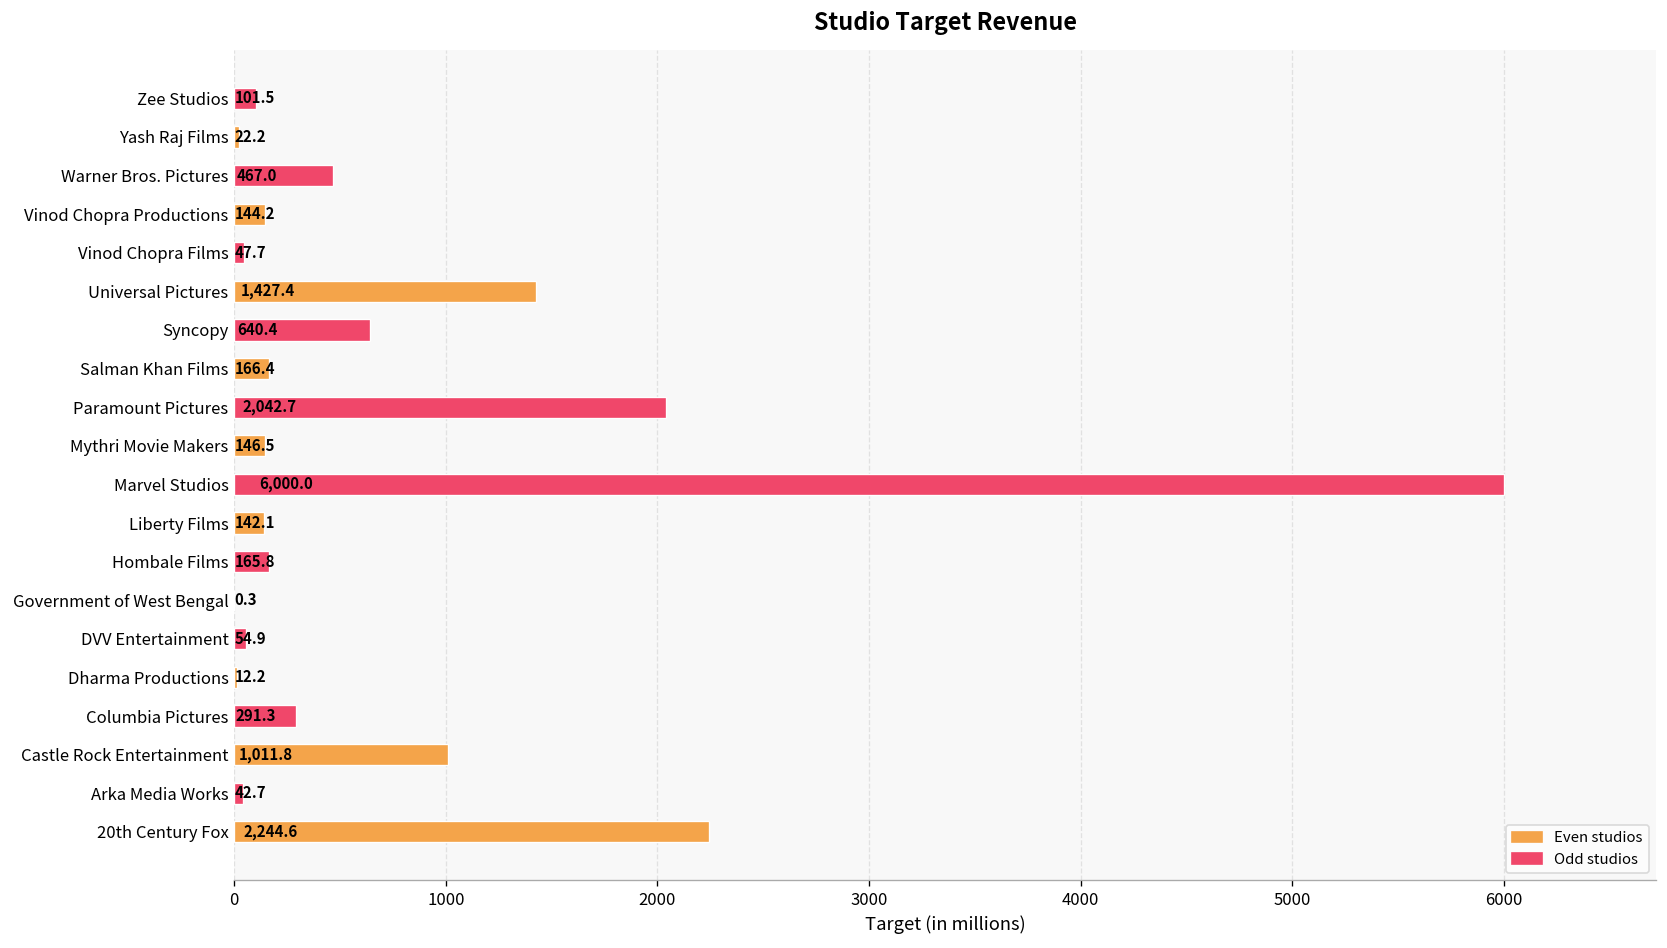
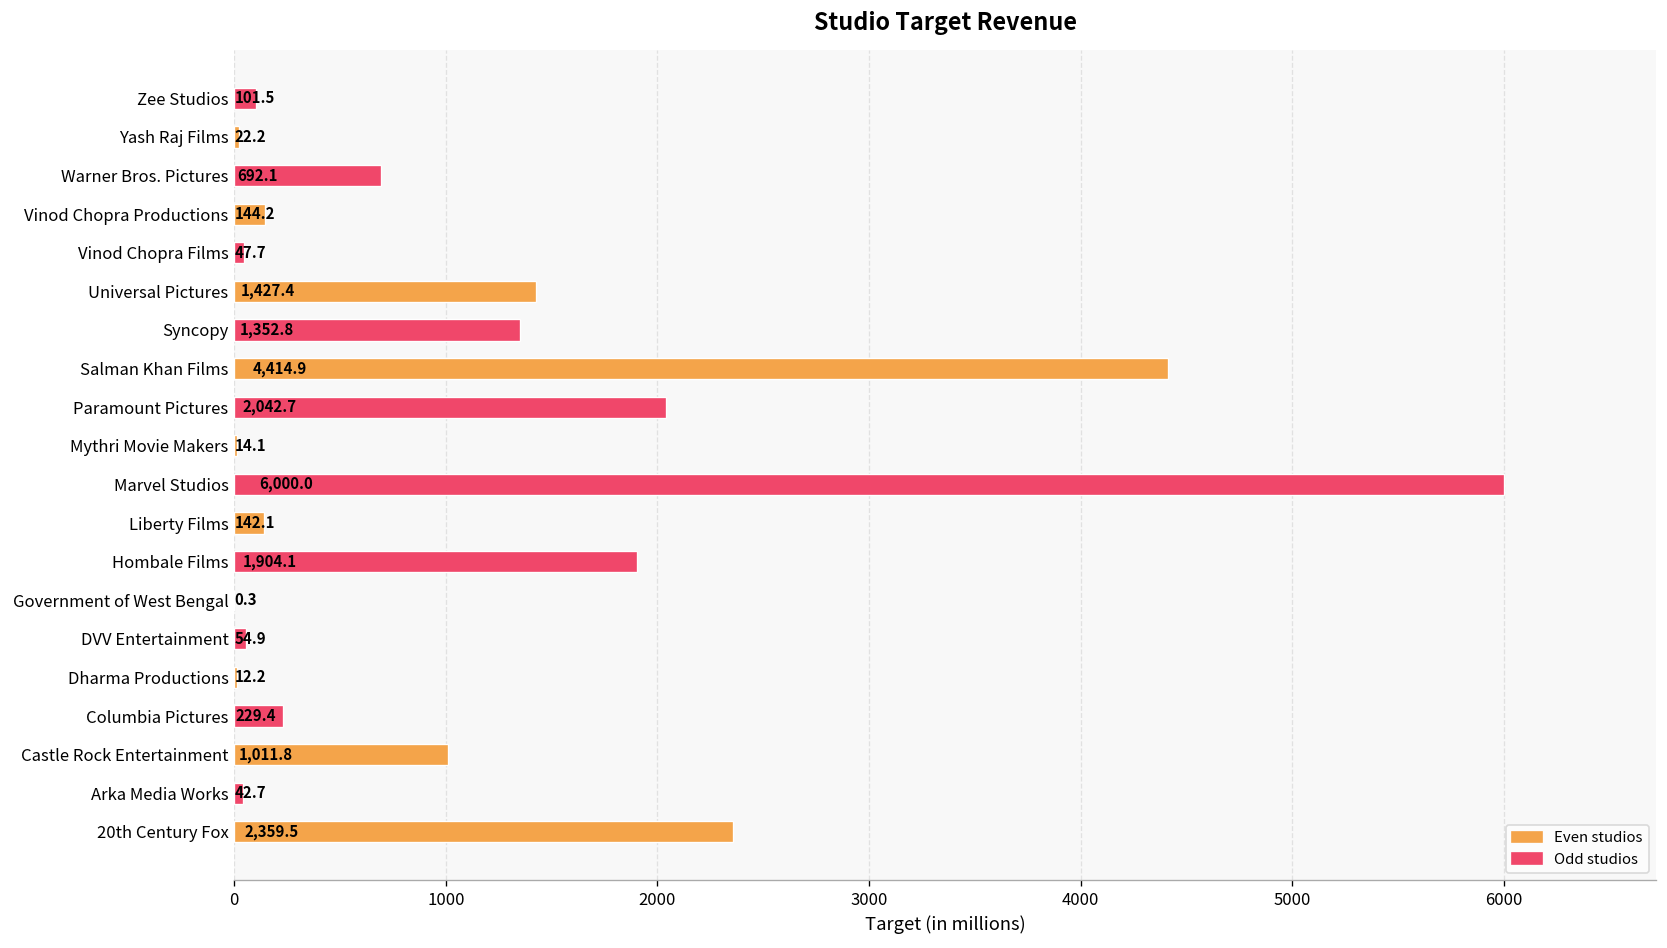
  {
    "Zee Studios": "101.5",
    "Yash Raj Films": "22.2",
-   "Warner Bros. Pictures": "467.0",
+   "Warner Bros. Pictures": "692.1",
    "Vinod Chopra Productions": "144.2",
    "Vinod Chopra Films": "47.7",
    "Universal Pictures": "1,427.4",
-   "Syncopy": "640.4",
-   "Salman Khan Films": "166.4",
+   "Syncopy": "1,352.8",
+   "Salman Khan Films": "4,414.9",
    "Paramount Pictures": "2,042.7",
-   "Mythri Movie Makers": "146.5",
+   "Mythri Movie Makers": "14.1",
    "Marvel Studios": "6,000.0",
    "Liberty Films": "142.1",
-   "Hombale Films": "165.8",
+   "Hombale Films": "1,904.1",
    "Government of West Bengal": "0.3",
    "DVV Entertainment": "54.9",
    "Dharma Productions": "12.2",
-   "Columbia Pictures": "291.3",
+   "Columbia Pictures": "229.4",
    "Castle Rock Entertainment": "1,011.8",
    "Arka Media Works": "42.7",
-   "20th Century Fox": "2,244.6"
+   "20th Century Fox": "2,359.5"
  }
